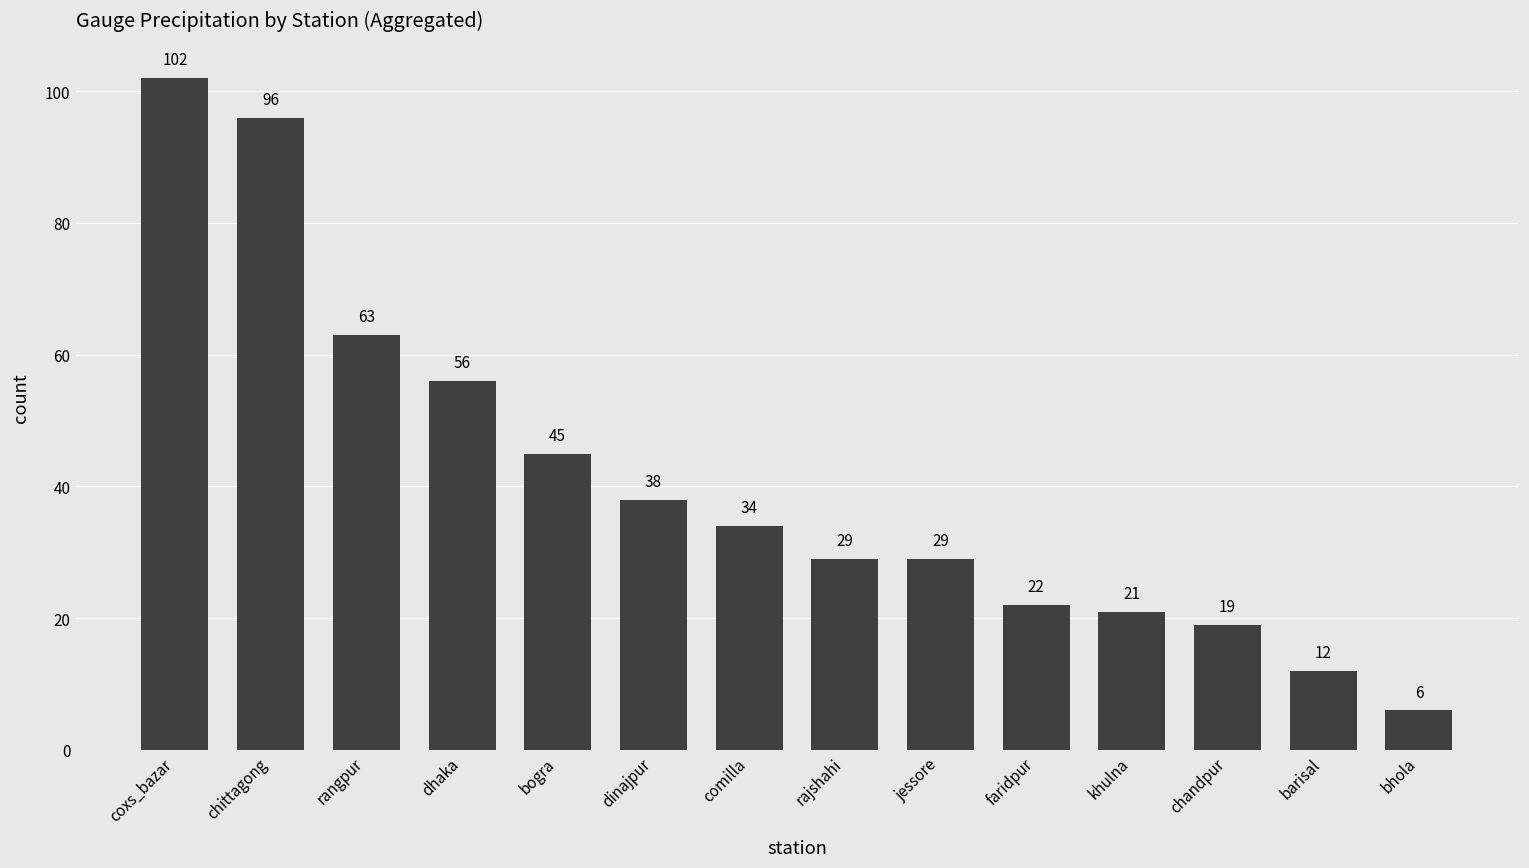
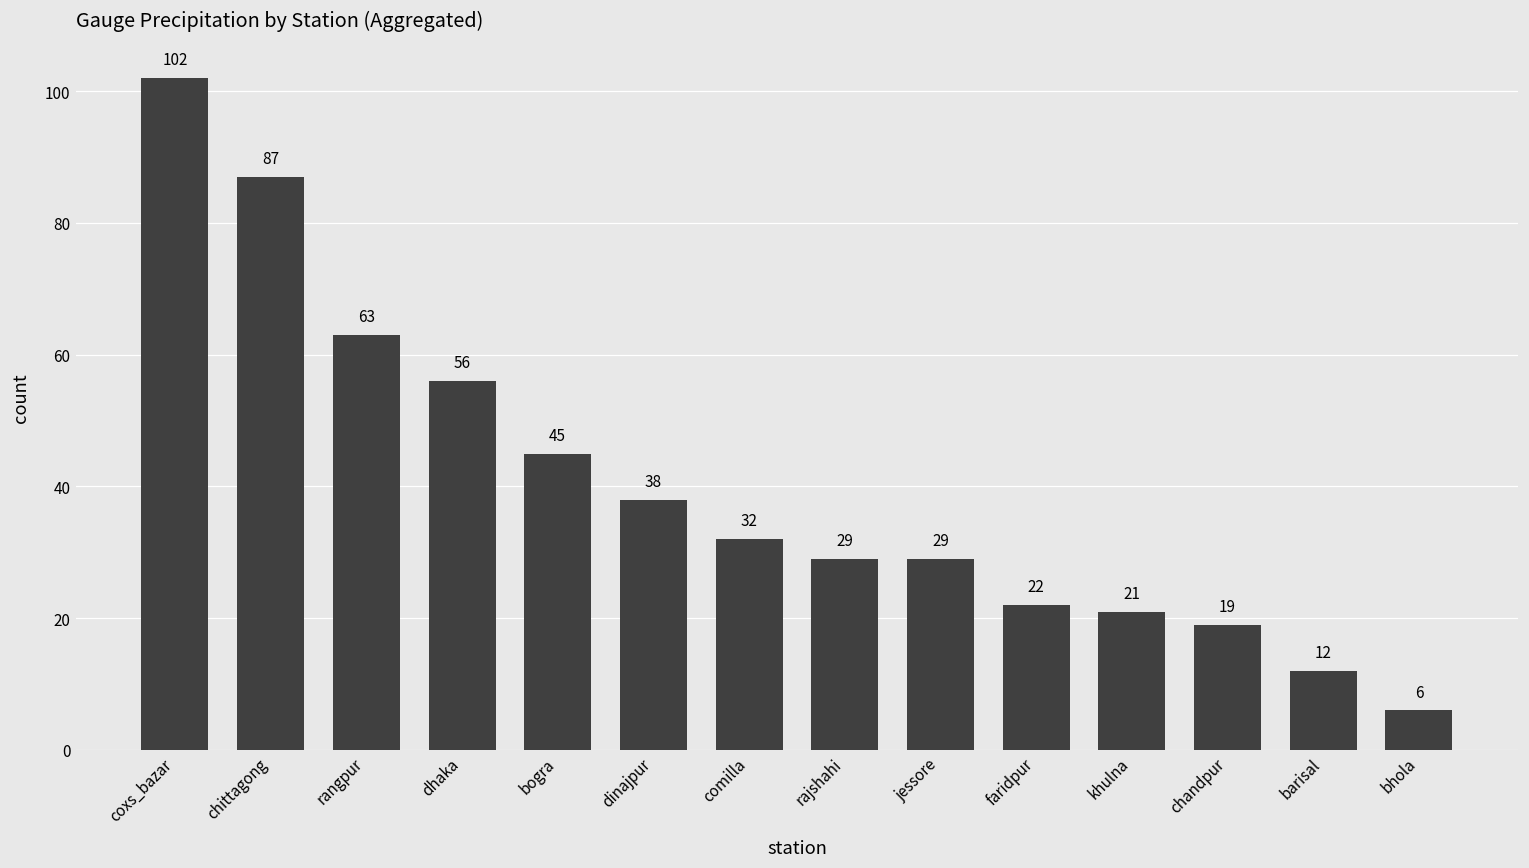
  {
    "coxs_bazar": 102,
-   "chittagong": 96,
+   "chittagong": 87,
    "rangpur": 63,
    "dhaka": 56,
    "bogra": 45,
    "dinajpur": 38,
-   "comilla": 34,
+   "comilla": 32,
    "rajshahi": 29,
    "jessore": 29,
    "faridpur": 22,
    "khulna": 21,
    "chandpur": 19,
    "barisal": 12,
    "bhola": 6
  }
